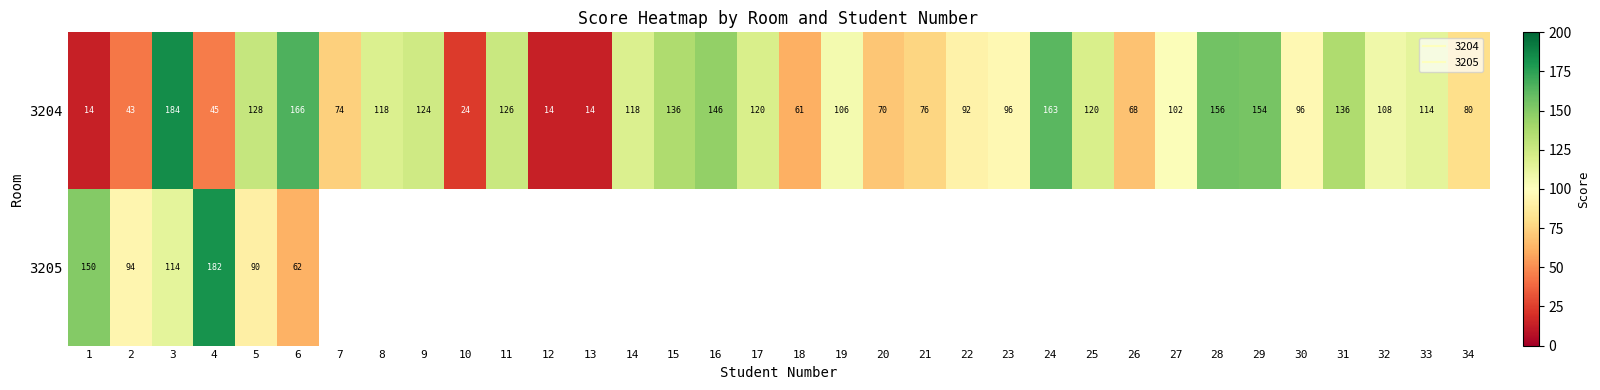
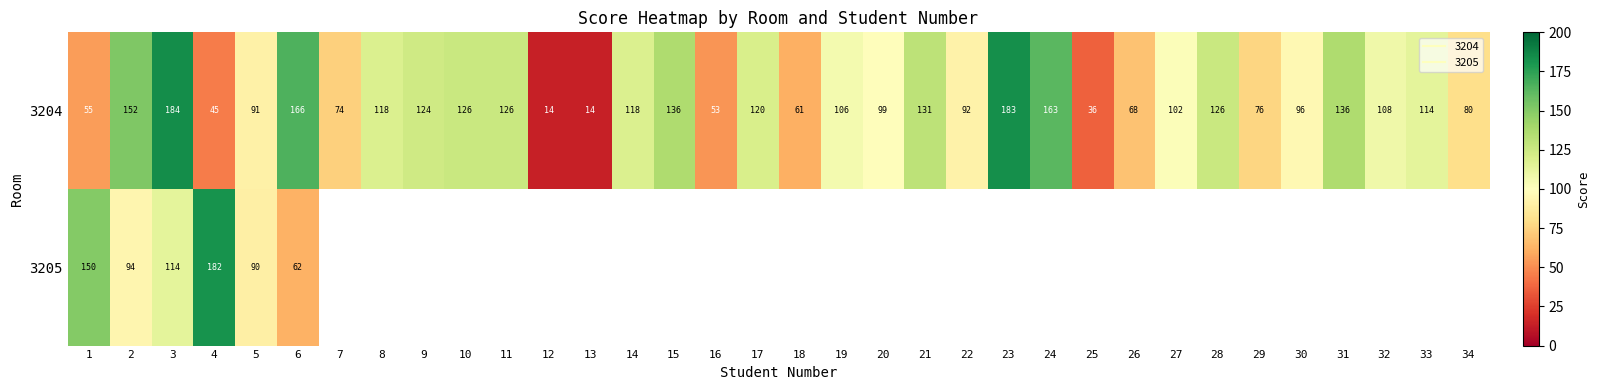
  {
    "3204": {
-     "1": 14,
-     "2": 43,
+     "1": 55,
+     "2": 152,
      "3": 184,
      "4": 45,
-     "5": 128,
+     "5": 91,
      "6": 166,
      "7": 74,
      "8": 118,
      "9": 124,
-     "10": 24,
+     "10": 126,
      "11": 126,
      "12": 14,
      "13": 14,
      "14": 118,
      "15": 136,
-     "16": 146,
+     "16": 53,
      "17": 120,
      "18": 61,
      "19": 106,
-     "20": 70,
-     "21": 76,
+     "20": 99,
+     "21": 131,
      "22": 92,
-     "23": 96,
+     "23": 183,
      "24": 163,
-     "25": 120,
+     "25": 36,
      "26": 68,
      "27": 102,
-     "28": 156,
-     "29": 154,
+     "28": 126,
+     "29": 76,
      "30": 96,
      "31": 136,
      "32": 108,
      "33": 114,
      "34": 80
    },
    "3205": {
      "1": 150,
      "2": 94,
      "3": 114,
      "4": 182,
      "5": 90,
      "6": 62
    }
  }
